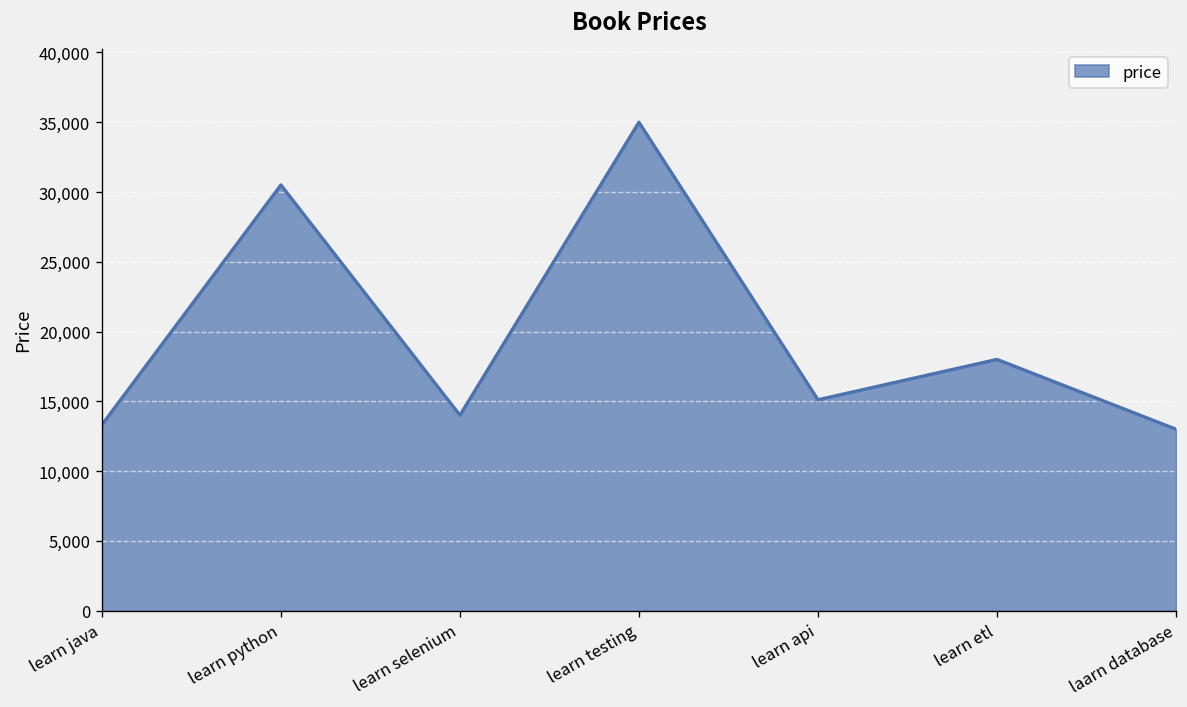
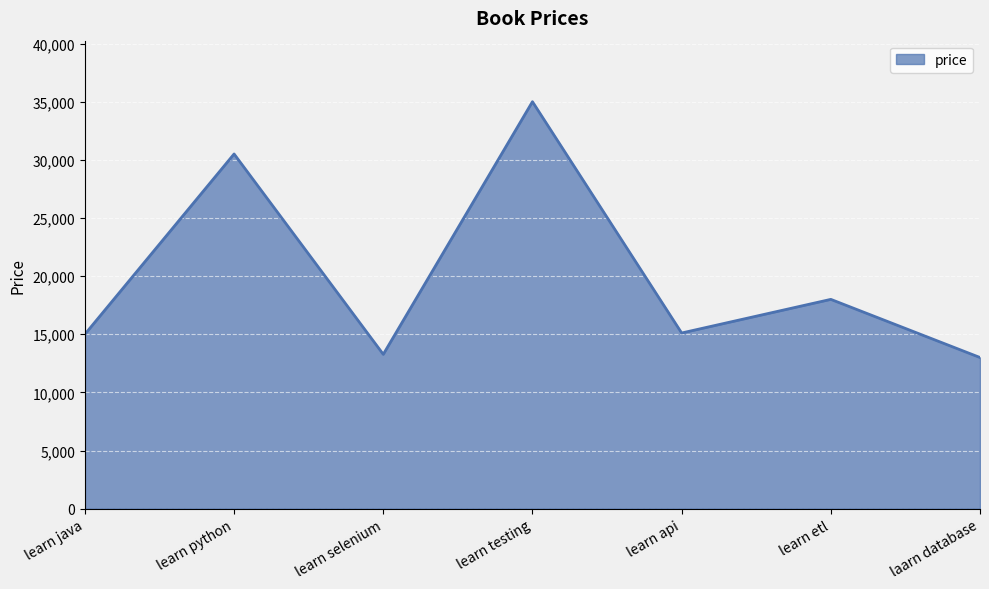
  {
-   "learn java": "13,300",
+   "learn java": "15,000",
    "learn python": "30,500",
-   "learn selenium": "14,000",
+   "learn selenium": "13,300",
    "learn testing": "35,000",
    "learn api": "15,100",
    "learn etl": "18,000",
    "laarn database": "13,000"
  }
